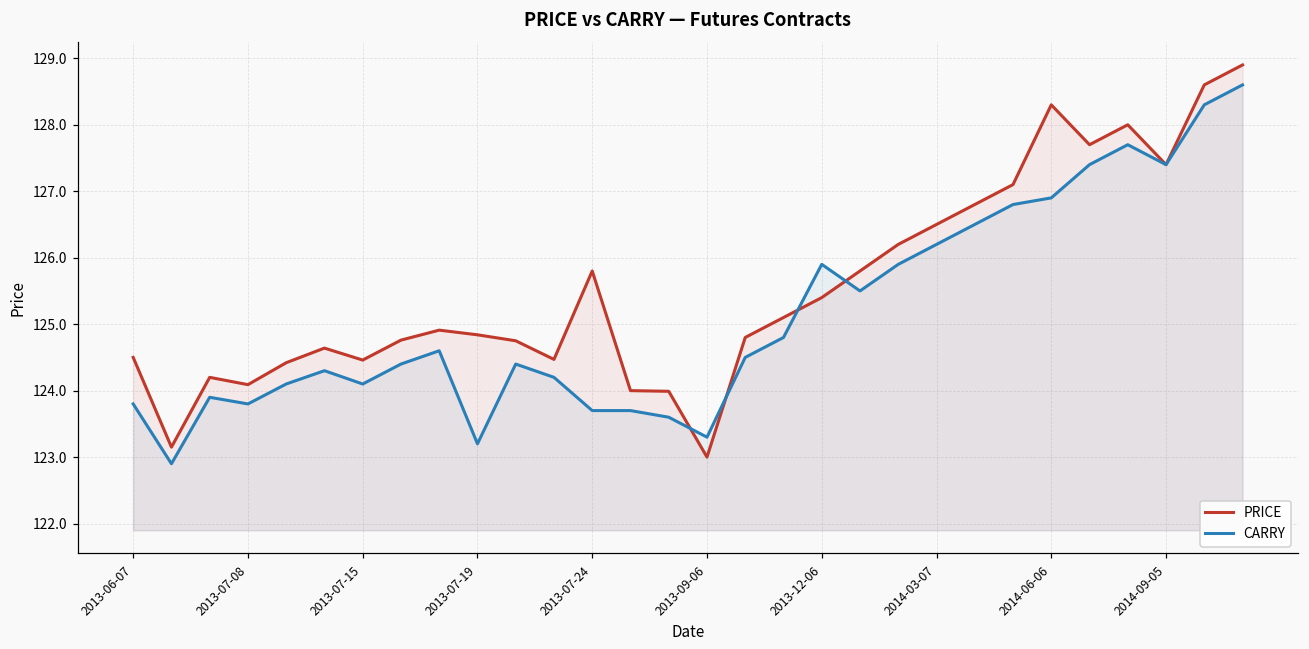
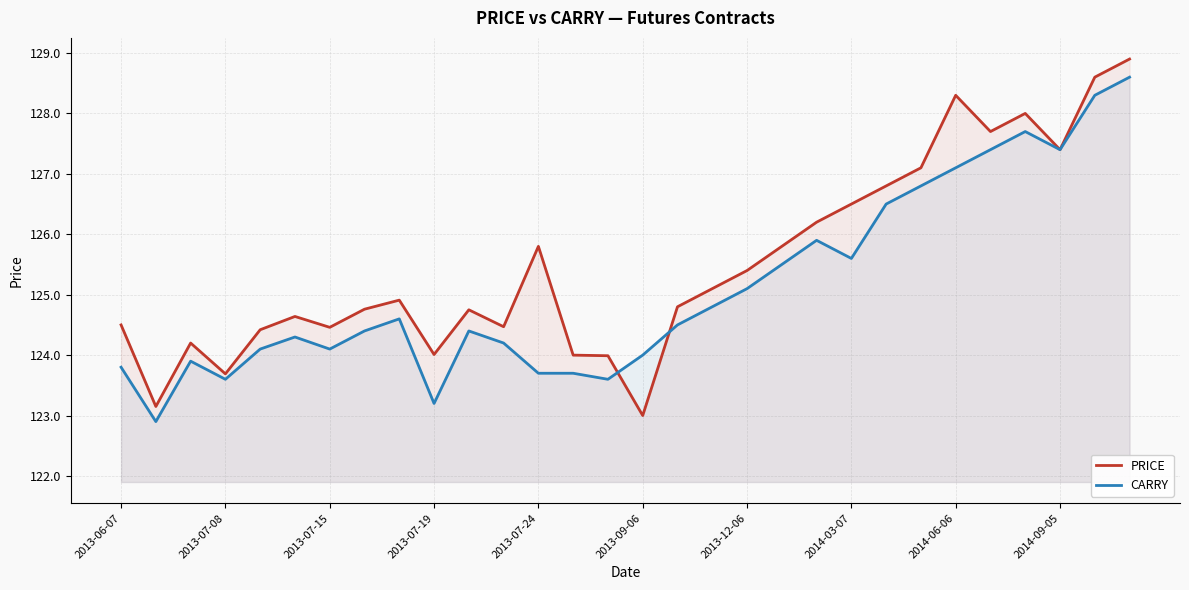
  {
    "PRICE": {
      "2013-06-07": 124.5,
-     "2013-07-08": 124.1,
+     "2013-07-08": 123.7,
      "2013-07-15": 124.5,
-     "2013-07-19": 124.8,
+     "2013-07-19": 124.0,
      "2013-07-24": 125.8,
      "2013-09-06": 123.0,
      "2013-12-06": 125.4,
      "2014-03-07": 126.5,
      "2014-06-06": 128.3
    },
    "CARRY": {
      "2013-06-07": 123.8,
-     "2013-07-08": 123.8,
+     "2013-07-08": 123.6,
      "2013-07-15": 124.1,
      "2013-07-19": 123.2,
      "2013-07-24": 123.7,
-     "2013-09-06": 123.3,
-     "2013-12-06": 125.9,
-     "2014-03-07": 126.2,
-     "2014-06-06": 126.9
+     "2013-09-06": 124.0,
+     "2013-12-06": 125.1,
+     "2014-03-07": 125.6,
+     "2014-06-06": 127.1
    }
  }
